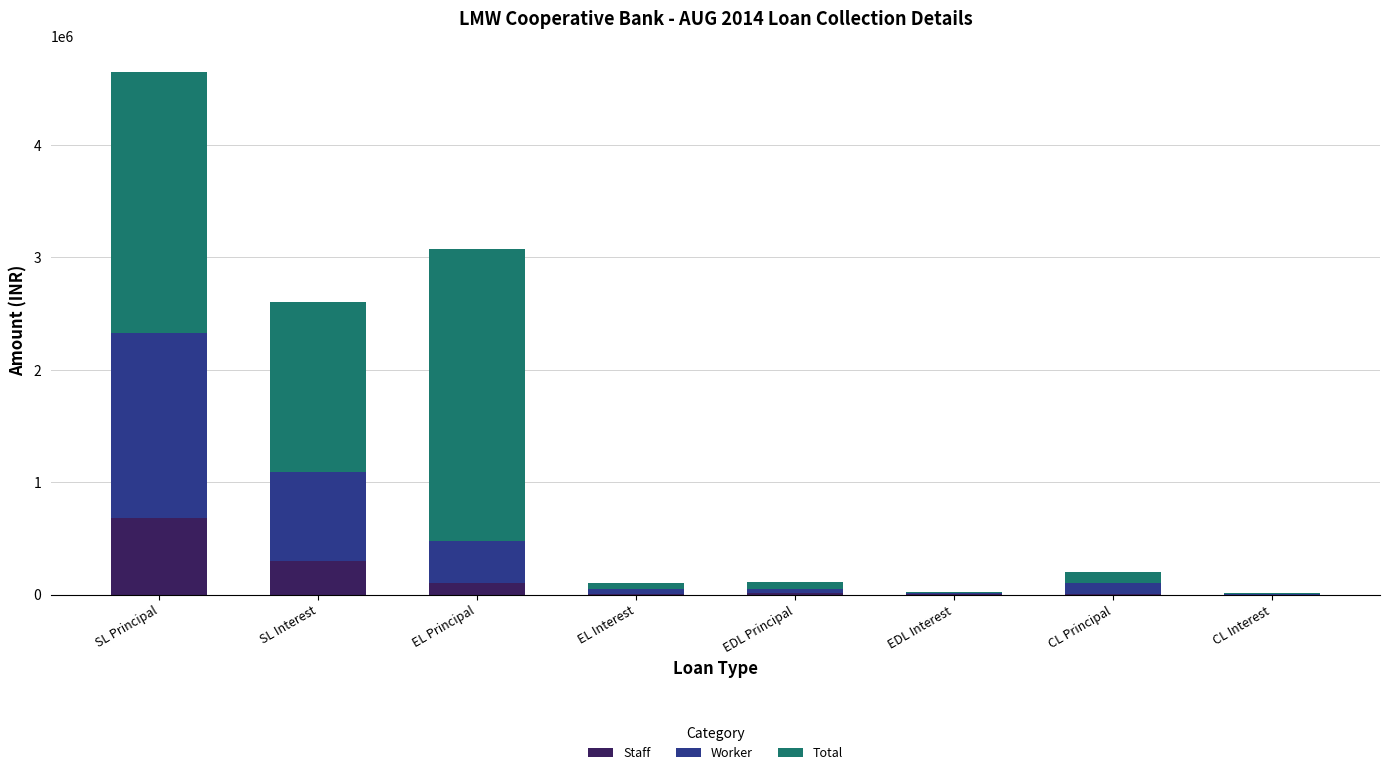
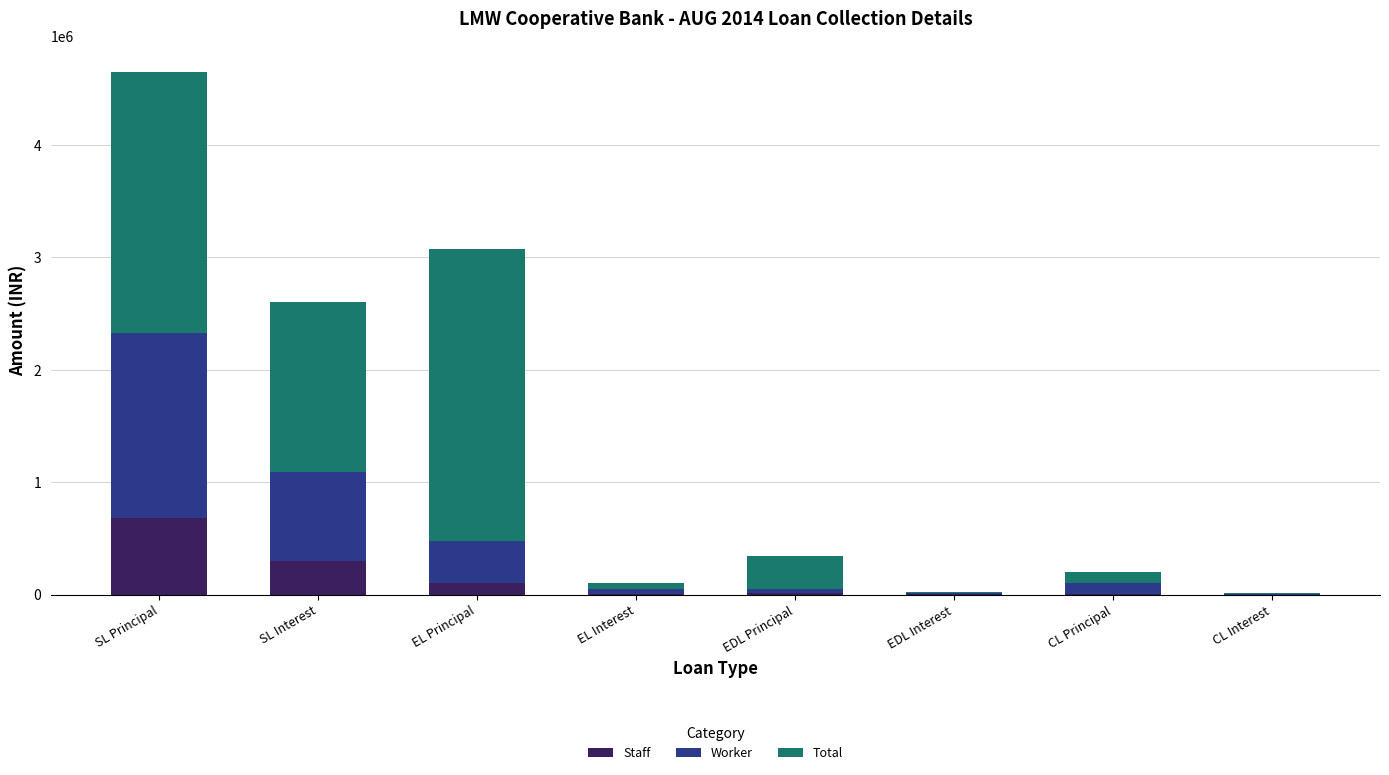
  {
    "Total": {
      "SL Principal": 2330000,
      "SL Interest": 1510000,
      "EL Principal": 2590000,
      "EL Interest": 50000,
-     "EDL Principal": 50000,
+     "EDL Principal": 290000,
      "CL Principal": 100000
    }
  }
